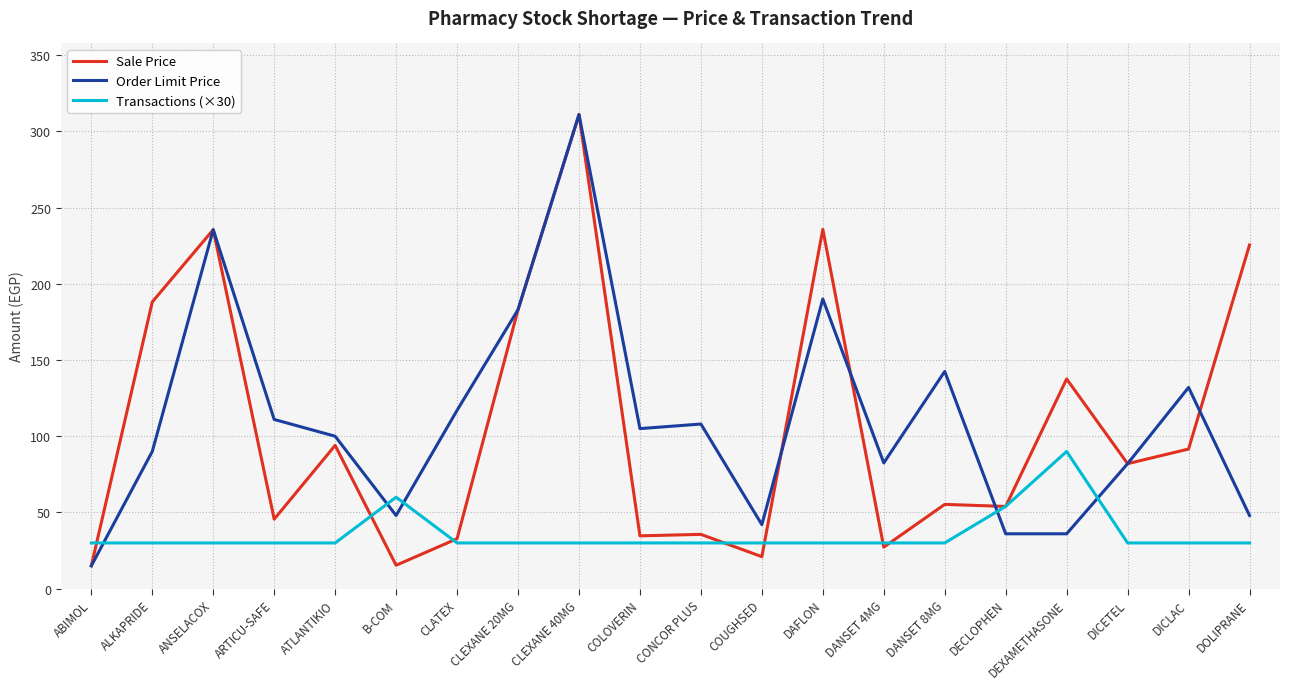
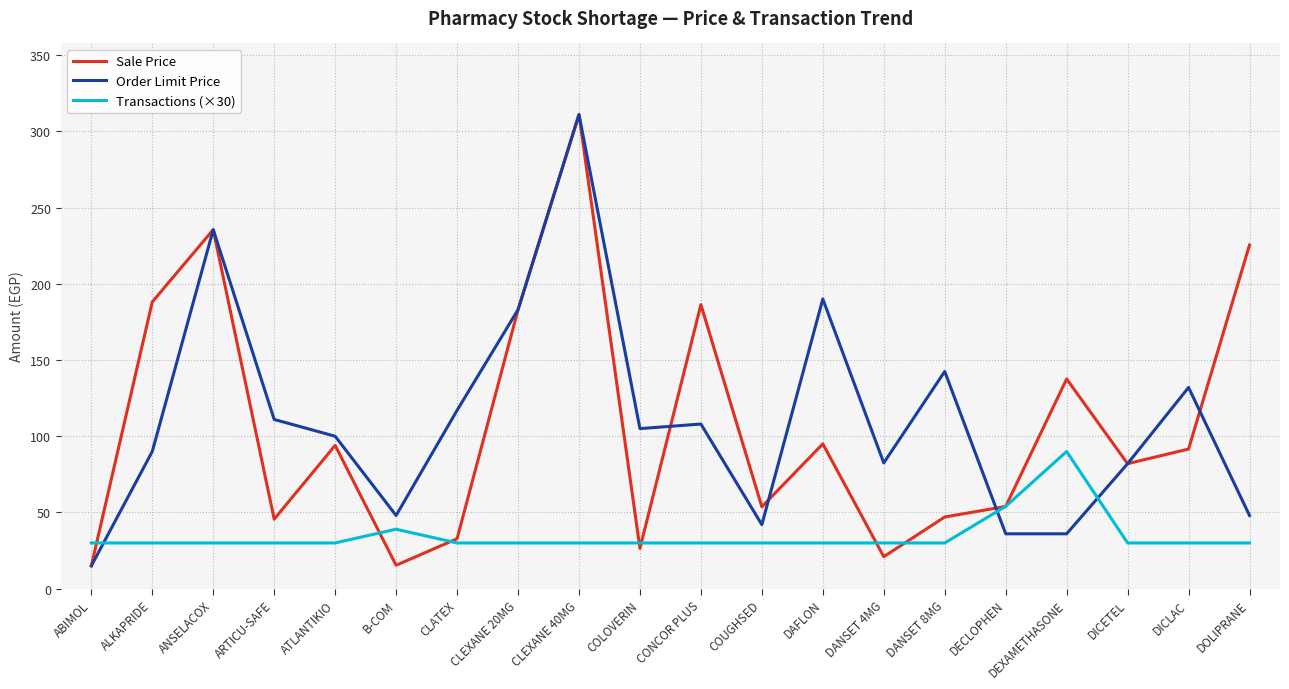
  {
    "Sale Price": {
      "ALKAPRIDE": 188,
      "ARTICU-SAFE": 46,
      "ATLANTIKIO": 94,
      "B-COM": 15,
      "CLATEX": 33,
-     "COLOVERIN": 35,
-     "CONCOR PLUS": 36,
-     "COUGHSED": 21,
-     "DAFLON": 236,
-     "DANSET 4MG": 27,
-     "DANSET 8MG": 55,
+     "COLOVERIN": 26,
+     "CONCOR PLUS": 186,
+     "COUGHSED": 54,
+     "DAFLON": 95,
+     "DANSET 4MG": 21,
+     "DANSET 8MG": 47,
      "DEXAMETHASONE": 138,
      "DICLAC": 92,
      "DOLIPRANE": 225
    },
    "Order Limit Price": {
      "ALKAPRIDE": 90,
      "ARTICU-SAFE": 111,
      "ATLANTIKIO": 100,
      "B-COM": 48,
      "CLATEX": 117,
      "COLOVERIN": 105,
      "CONCOR PLUS": 108,
      "COUGHSED": 42,
      "DAFLON": 190,
      "DANSET 4MG": 83,
      "DANSET 8MG": 143,
      "DECLOPHEN": 36,
      "DEXAMETHASONE": 36,
      "DICLAC": 132,
      "DOLIPRANE": 48
    },
    "Transactions (×30)": {
      "ABIMOL": 30,
      "ALKAPRIDE": 30,
      "ANSELACOX": 30,
      "ARTICU-SAFE": 30,
      "ATLANTIKIO": 30,
-     "B-COM": 60,
+     "B-COM": 39,
      "CLATEX": 30,
      "CLEXANE 20MG": 30,
      "CLEXANE 40MG": 30,
      "COLOVERIN": 30,
      "CONCOR PLUS": 30,
      "COUGHSED": 30,
      "DAFLON": 30,
      "DANSET 4MG": 30,
      "DANSET 8MG": 30,
      "DEXAMETHASONE": 90,
      "DICETEL": 30,
      "DICLAC": 30,
      "DOLIPRANE": 30
    }
  }
